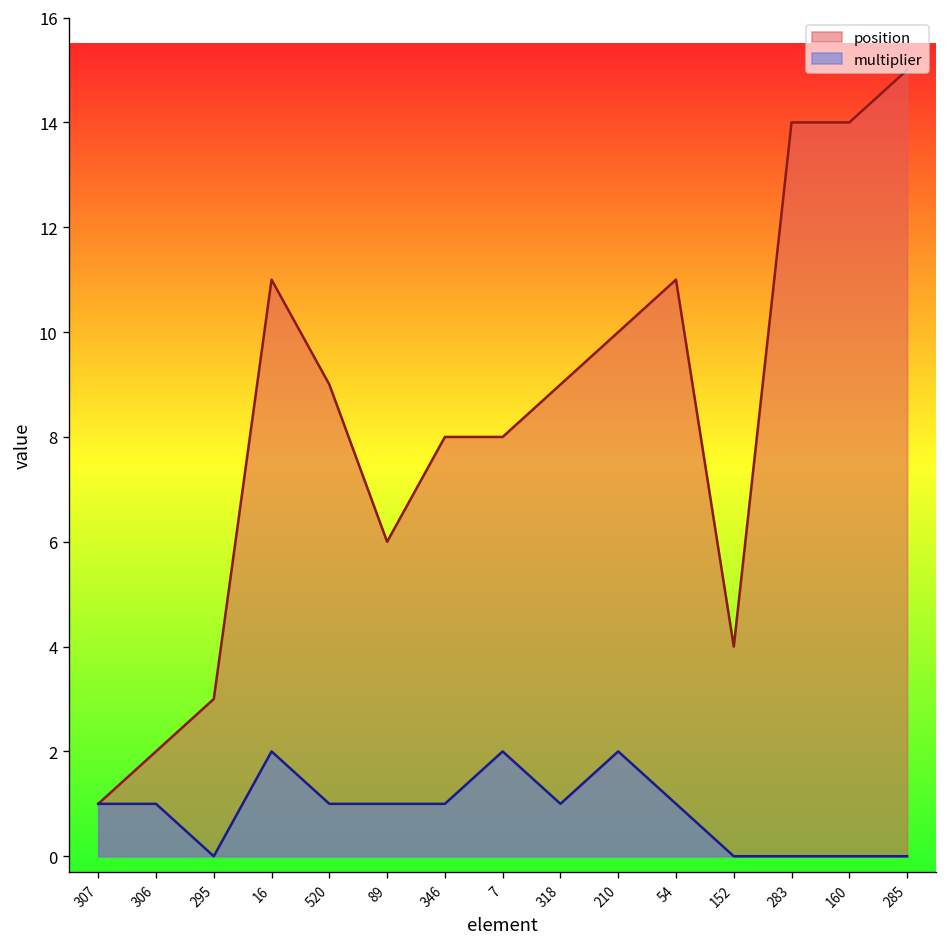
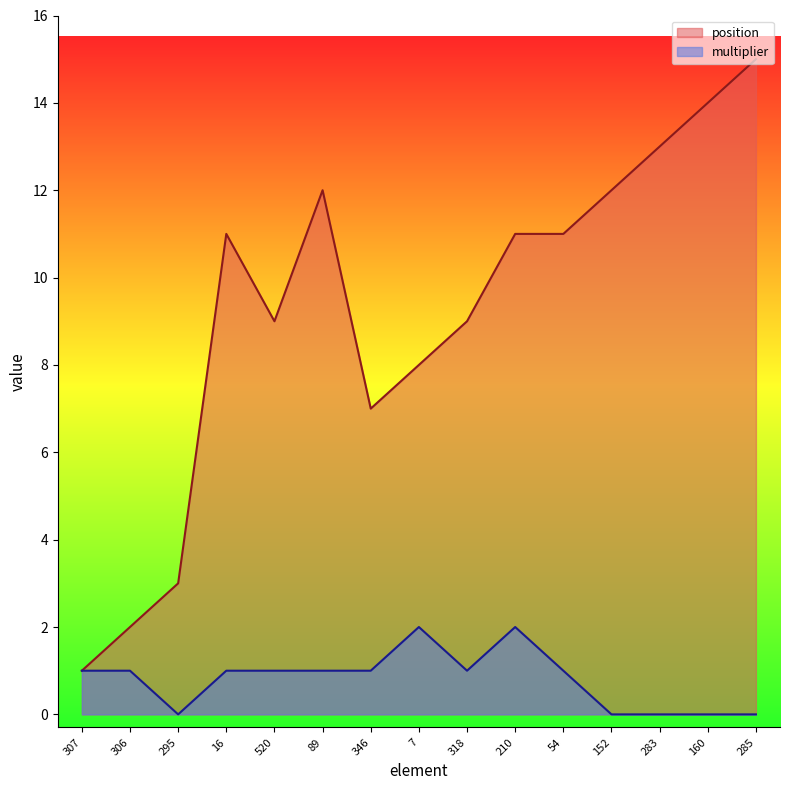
  {
    "position": {
      "306": 2,
      "295": 3,
      "16": 11,
      "520": 9,
-     "89": 6,
-     "346": 8,
+     "89": 12,
+     "346": 7,
      "7": 8,
      "318": 9,
-     "210": 10,
+     "210": 11,
      "54": 11,
-     "152": 4,
-     "283": 14,
+     "152": 12,
+     "283": 13,
      "160": 14
    },
    "multiplier": {
      "306": 1,
      "295": 0,
-     "16": 2,
+     "16": 1,
      "520": 1,
      "89": 1,
      "346": 1,
      "7": 2,
      "318": 1,
      "210": 2,
      "54": 1,
      "152": 0,
      "283": 0,
      "160": 0,
      "285": 0
    }
  }
